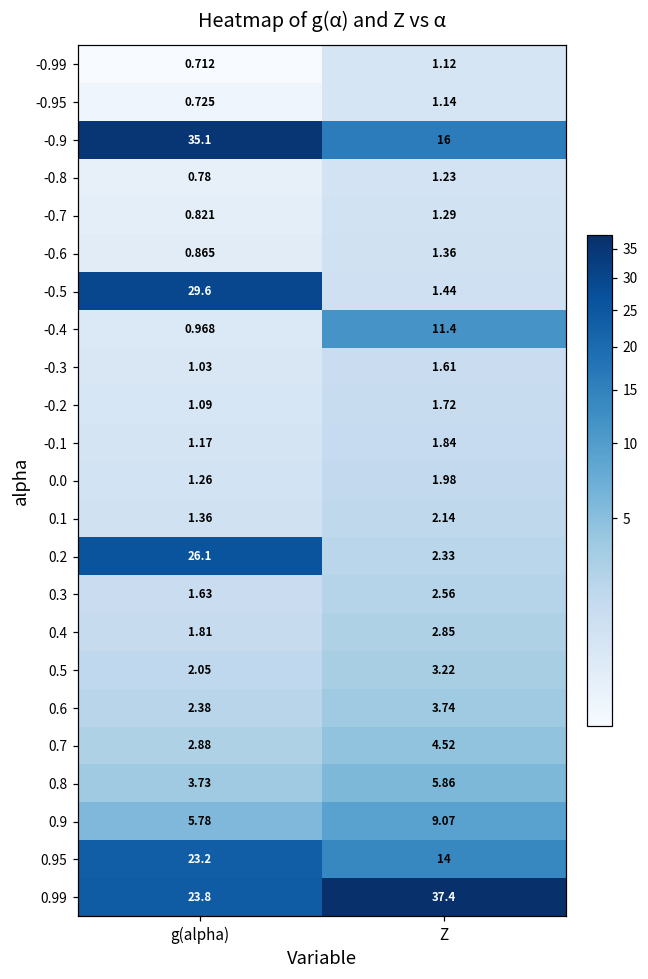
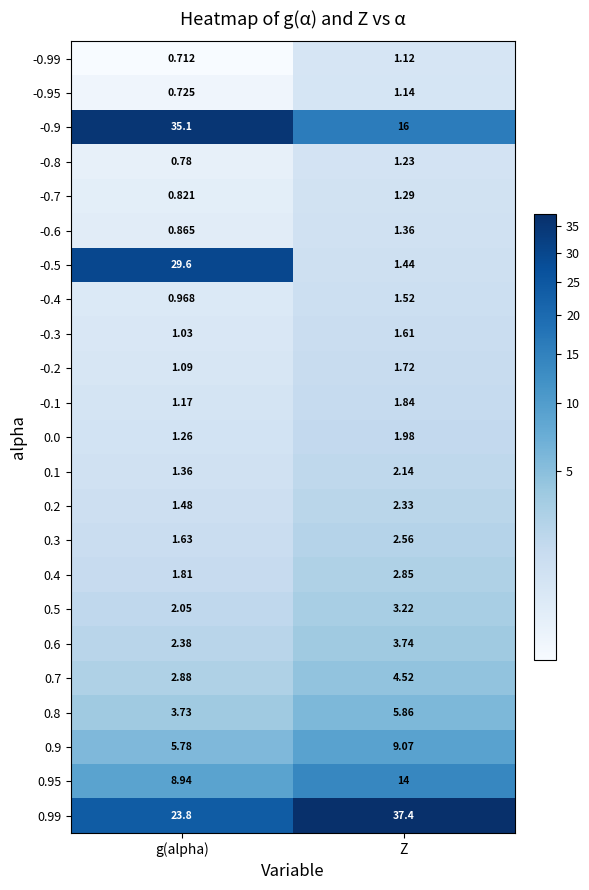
  {
    "-0.99": {
      "g(alpha)": 0.712,
      "Z": 1.12
    },
    "-0.95": {
      "g(alpha)": 0.725,
      "Z": 1.14
    },
    "-0.9": {
      "g(alpha)": 35.1,
      "Z": 16
    },
    "-0.8": {
      "g(alpha)": 0.78,
      "Z": 1.23
    },
    "-0.7": {
      "g(alpha)": 0.821,
      "Z": 1.29
    },
    "-0.6": {
      "g(alpha)": 0.865,
      "Z": 1.36
    },
    "-0.5": {
      "g(alpha)": 29.6,
      "Z": 1.44
    },
    "-0.4": {
      "g(alpha)": 0.968,
-     "Z": 11.4
+     "Z": 1.52
    },
    "-0.3": {
      "g(alpha)": 1.03,
      "Z": 1.61
    },
    "-0.2": {
      "g(alpha)": 1.09,
      "Z": 1.72
    },
    "-0.1": {
      "g(alpha)": 1.17,
      "Z": 1.84
    },
    "0.0": {
      "g(alpha)": 1.26,
      "Z": 1.98
    },
    "0.1": {
      "g(alpha)": 1.36,
      "Z": 2.14
    },
    "0.2": {
-     "g(alpha)": 26.1,
+     "g(alpha)": 1.48,
      "Z": 2.33
    },
    "0.3": {
      "g(alpha)": 1.63,
      "Z": 2.56
    },
    "0.4": {
      "g(alpha)": 1.81,
      "Z": 2.85
    },
    "0.5": {
      "g(alpha)": 2.05,
      "Z": 3.22
    },
    "0.6": {
      "g(alpha)": 2.38,
      "Z": 3.74
    },
    "0.7": {
      "g(alpha)": 2.88,
      "Z": 4.52
    },
    "0.8": {
      "g(alpha)": 3.73,
      "Z": 5.86
    },
    "0.9": {
      "g(alpha)": 5.78,
      "Z": 9.07
    },
    "0.95": {
-     "g(alpha)": 23.2,
+     "g(alpha)": 8.94,
      "Z": 14
    },
    "0.99": {
      "g(alpha)": 23.8,
      "Z": 37.4
    }
  }
